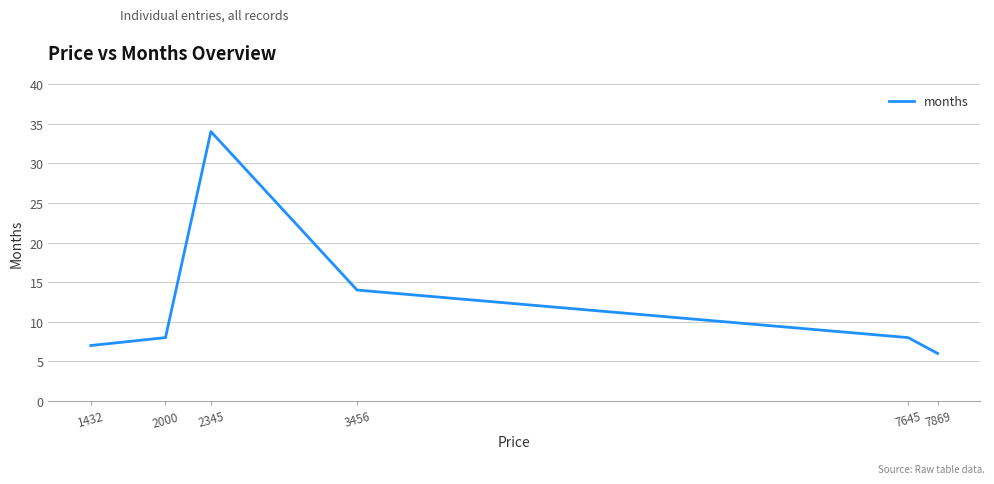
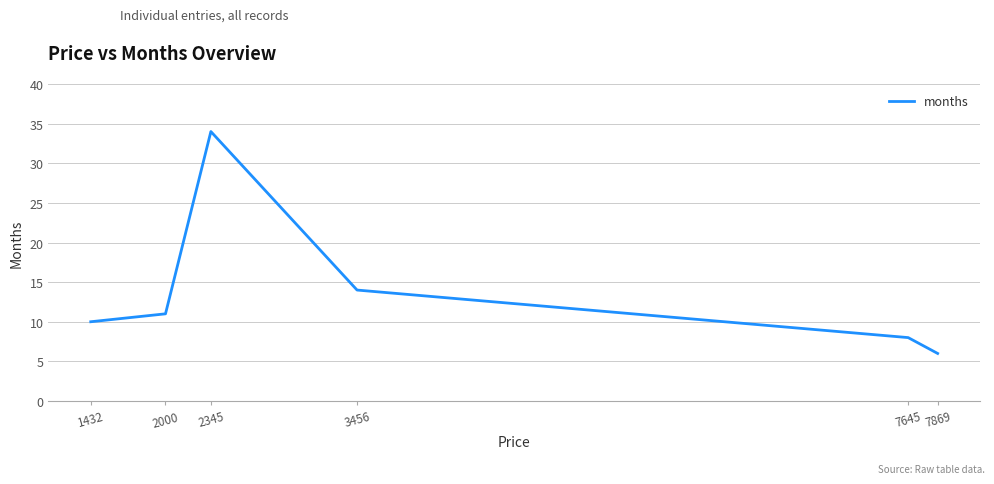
  {
-   "1432": 7,
-   "2000": 8,
+   "1432": 10,
+   "2000": 11,
    "2345": 34,
    "3456": 14,
    "7645": 8,
    "7869": 6
  }
